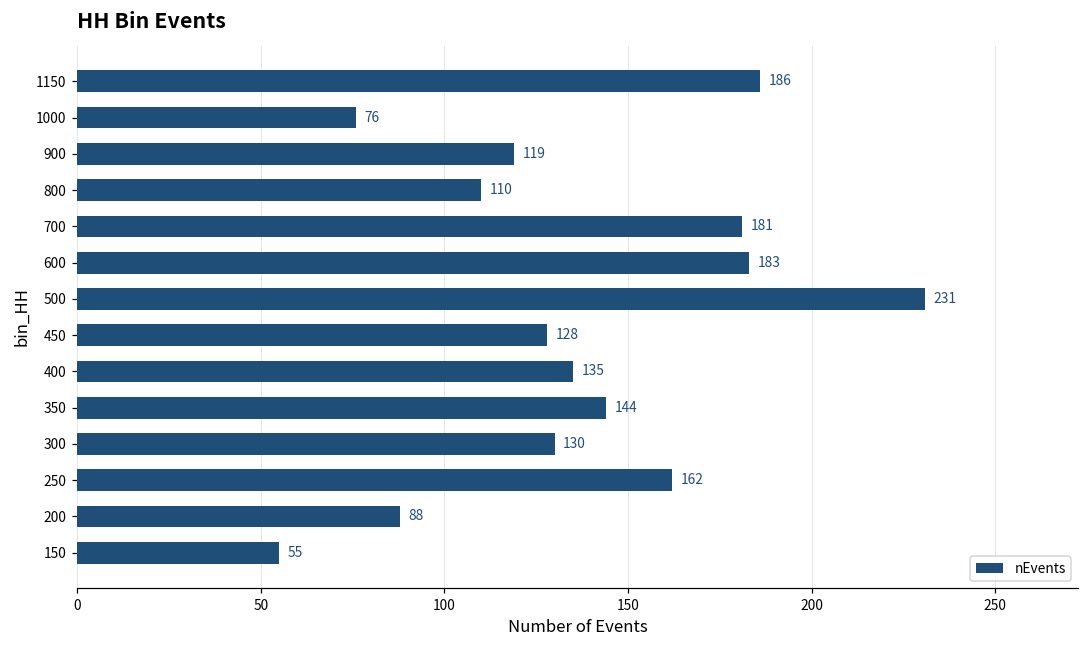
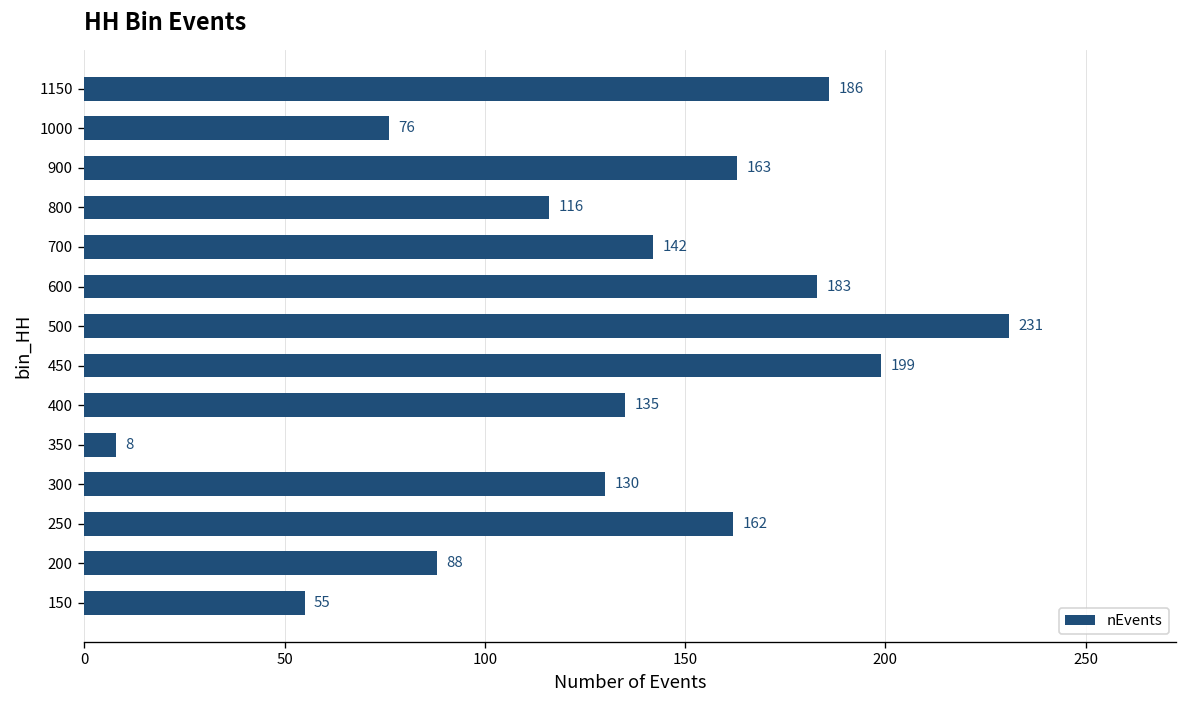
  {
    "1150": 186,
    "1000": 76,
-   "900": 119,
-   "800": 110,
-   "700": 181,
+   "900": 163,
+   "800": 116,
+   "700": 142,
    "600": 183,
    "500": 231,
-   "450": 128,
+   "450": 199,
    "400": 135,
-   "350": 144,
+   "350": 8,
    "300": 130,
    "250": 162,
    "200": 88,
    "150": 55
  }
